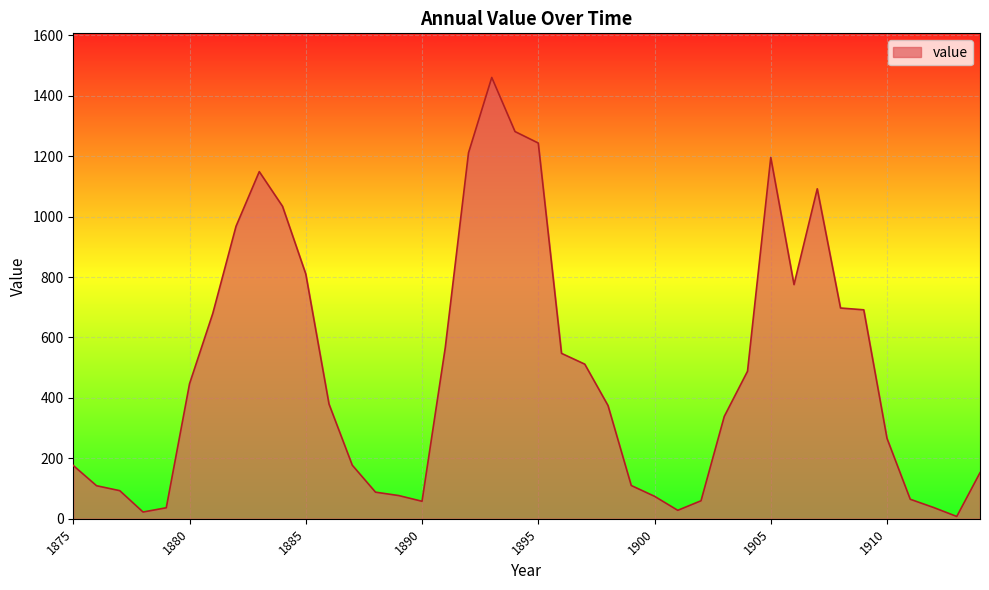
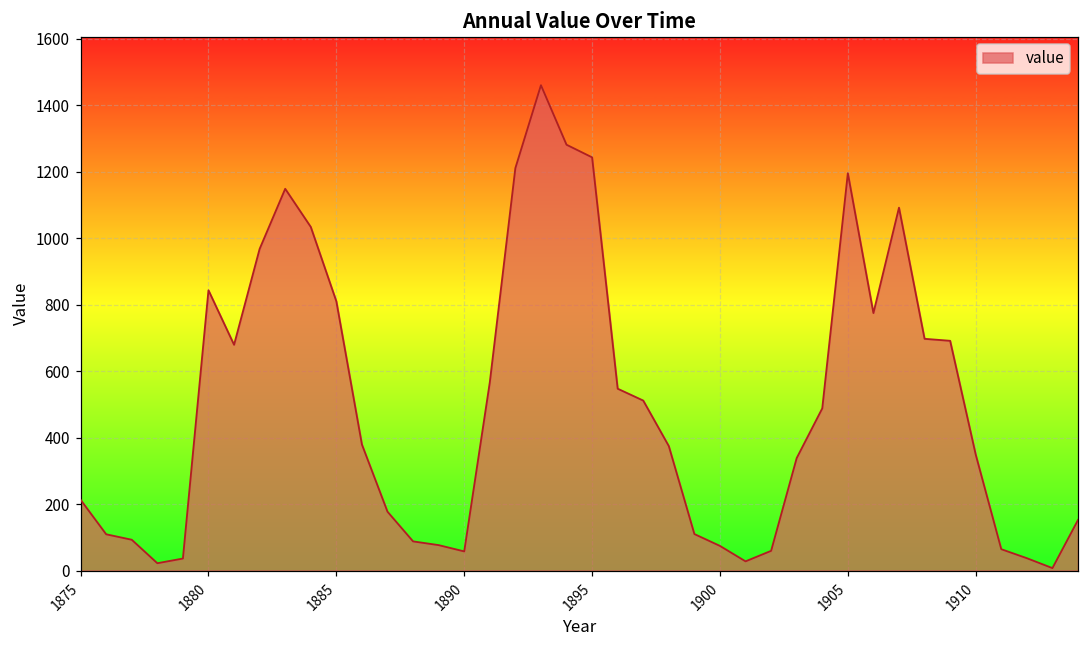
  {
-   "1875": 180,
-   "1880": 450,
+   "1875": 210,
+   "1880": 840,
    "1885": 810,
    "1890": 60,
    "1895": 1240,
    "1900": 70,
    "1905": 1200,
-   "1910": 270
+   "1910": 350
  }
